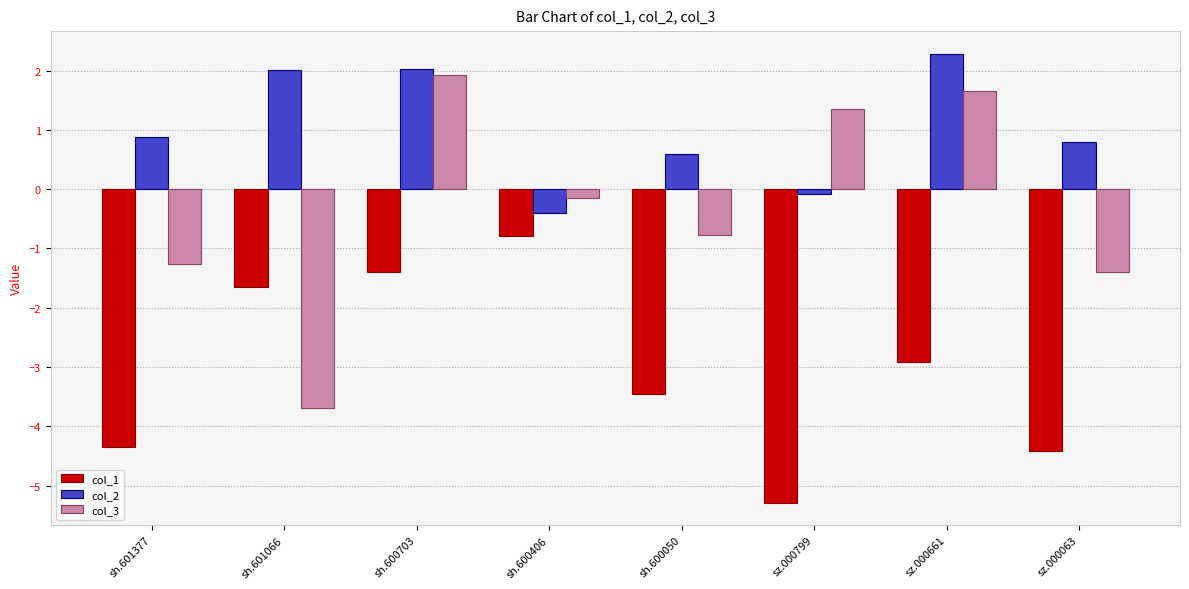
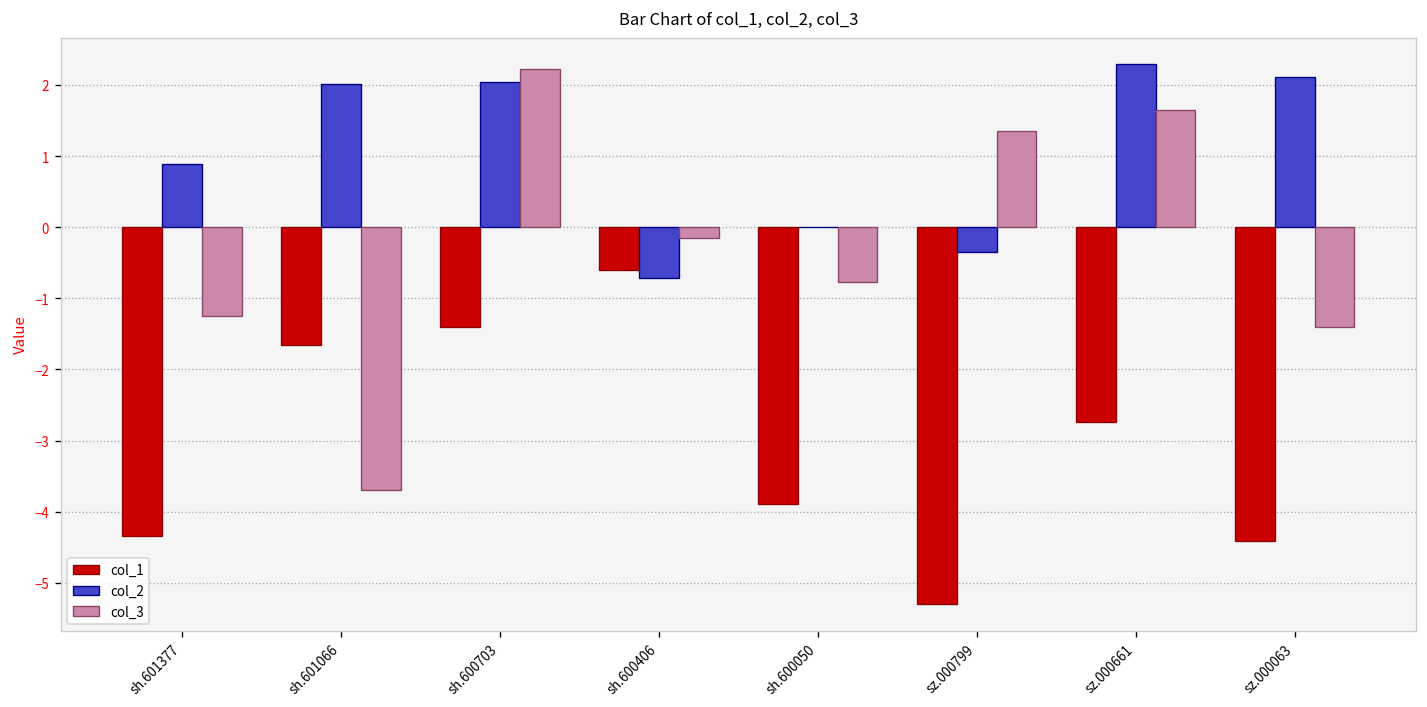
  {
    "col_1": {
      "sh.601377": -4.3,
      "sh.601066": -1.7,
      "sh.600703": -1.4,
-     "sh.600406": -0.8,
-     "sh.600050": -3.4,
+     "sh.600406": -0.6,
+     "sh.600050": -3.9,
      "sz.000799": -5.3,
-     "sz.000661": -2.9,
+     "sz.000661": -2.7,
      "sz.000063": -4.4
    },
    "col_2": {
      "sh.601377": 0.9,
      "sh.601066": 2.0,
      "sh.600703": 2.0,
-     "sh.600406": -0.4,
-     "sh.600050": 0.6,
-     "sz.000799": -0.1,
+     "sh.600406": -0.7,
+     "sh.600050": 0.0,
+     "sz.000799": -0.4,
      "sz.000661": 2.3,
-     "sz.000063": 0.8
+     "sz.000063": 2.1
    },
    "col_3": {
      "sh.601377": -1.3,
      "sh.601066": -3.7,
-     "sh.600703": 1.9,
+     "sh.600703": 2.2,
      "sh.600406": -0.1,
      "sh.600050": -0.8,
      "sz.000799": 1.3,
      "sz.000661": 1.7,
      "sz.000063": -1.4
    }
  }
